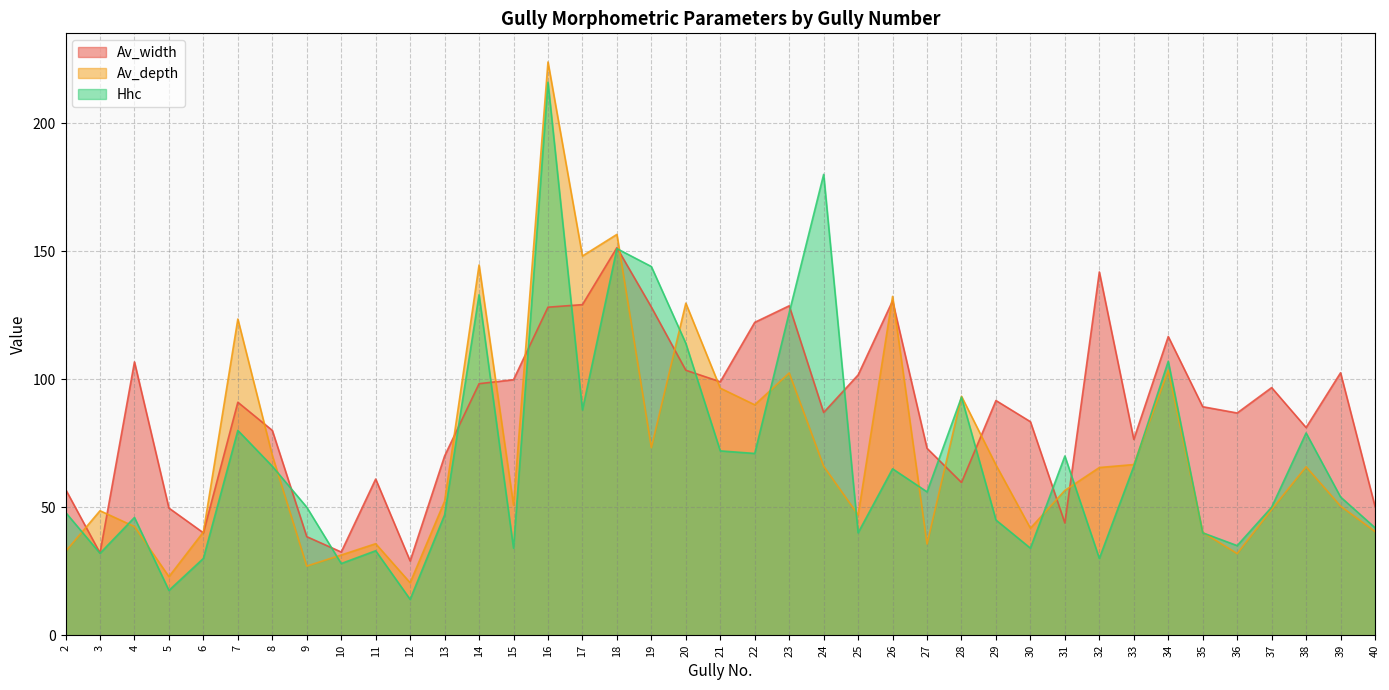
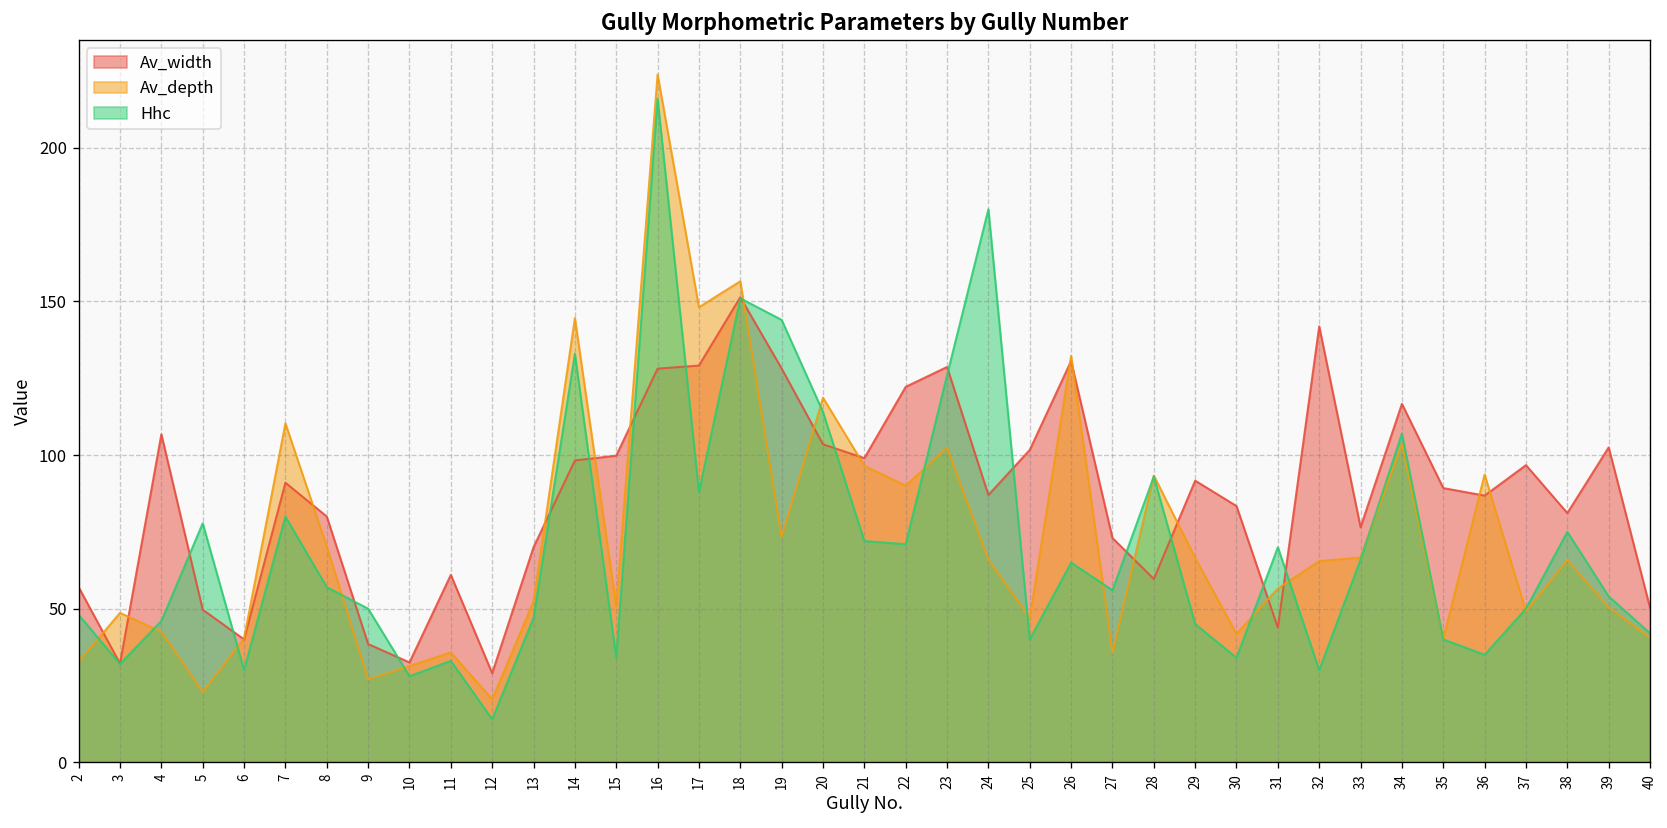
  {
    "Av_width": {
      "2": 57,
      "4": 107,
      "5": 50,
      "7": 91,
      "8": 80,
      "9": 39,
      "10": 33,
      "11": 61,
      "12": 29,
      "13": 70,
      "14": 98,
      "15": 100,
      "16": 128,
      "17": 129,
      "19": 128,
      "20": 104,
      "21": 99,
      "22": 122,
      "23": 129,
      "24": 87,
      "25": 102,
      "26": 131,
      "27": 73,
      "28": 60,
      "29": 92,
      "30": 83,
      "31": 44,
      "32": 142,
      "33": 77,
      "34": 117,
      "35": 89,
      "36": 87,
      "37": 97,
      "38": 81,
      "39": 103,
      "40": 50
    },
    "Av_depth": {
      "2": 33,
      "3": 49,
      "4": 42,
      "5": 23,
-     "7": 123,
+     "7": 110,
      "8": 70,
      "9": 27,
      "10": 31,
      "11": 36,
      "12": 21,
      "13": 52,
      "14": 145,
      "15": 51,
      "16": 224,
      "17": 148,
      "18": 157,
      "19": 73,
-     "20": 130,
+     "20": 119,
      "21": 97,
      "22": 90,
      "23": 102,
      "24": 66,
      "25": 47,
      "26": 132,
      "27": 36,
      "29": 67,
      "30": 42,
      "31": 57,
      "32": 66,
      "34": 104,
-     "36": 32,
+     "36": 94,
      "38": 66,
      "39": 50,
      "40": 41
    },
    "Hhc": {
      "2": 48,
      "4": 46,
-     "5": 18,
+     "5": 78,
      "6": 30,
      "7": 80,
-     "8": 66,
+     "8": 57,
      "9": 50,
      "10": 28,
      "11": 33,
      "12": 14,
      "13": 47,
      "14": 133,
      "15": 34,
      "16": 216,
      "17": 88,
      "19": 144,
      "20": 114,
      "21": 72,
      "22": 71,
      "23": 126,
      "24": 180,
      "25": 40,
      "26": 65,
      "27": 56,
      "29": 45,
      "30": 34,
      "31": 70,
      "32": 30,
      "34": 107,
      "36": 35,
-     "38": 79,
+     "38": 75,
      "39": 54,
      "40": 42
    }
  }
